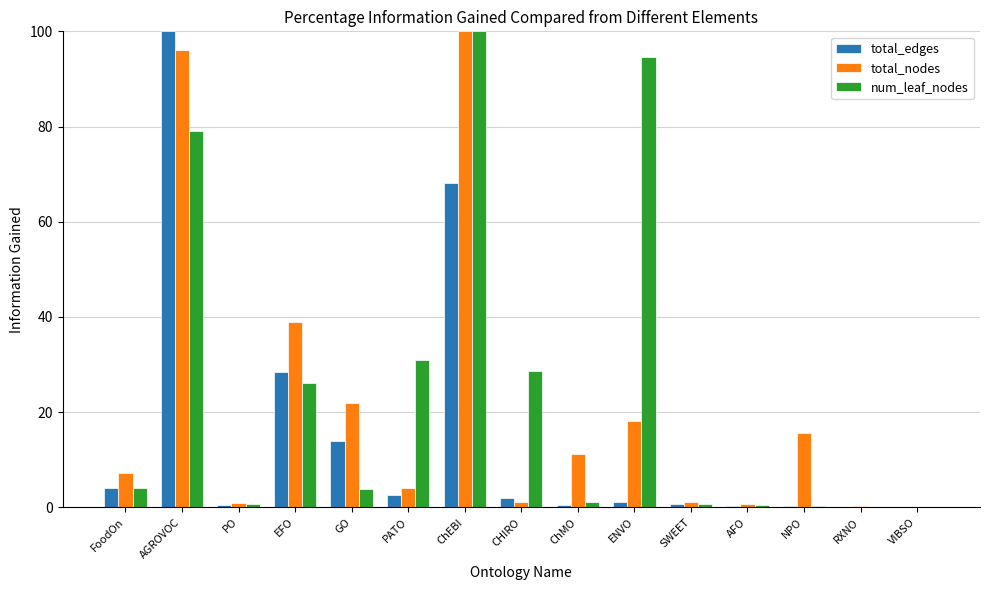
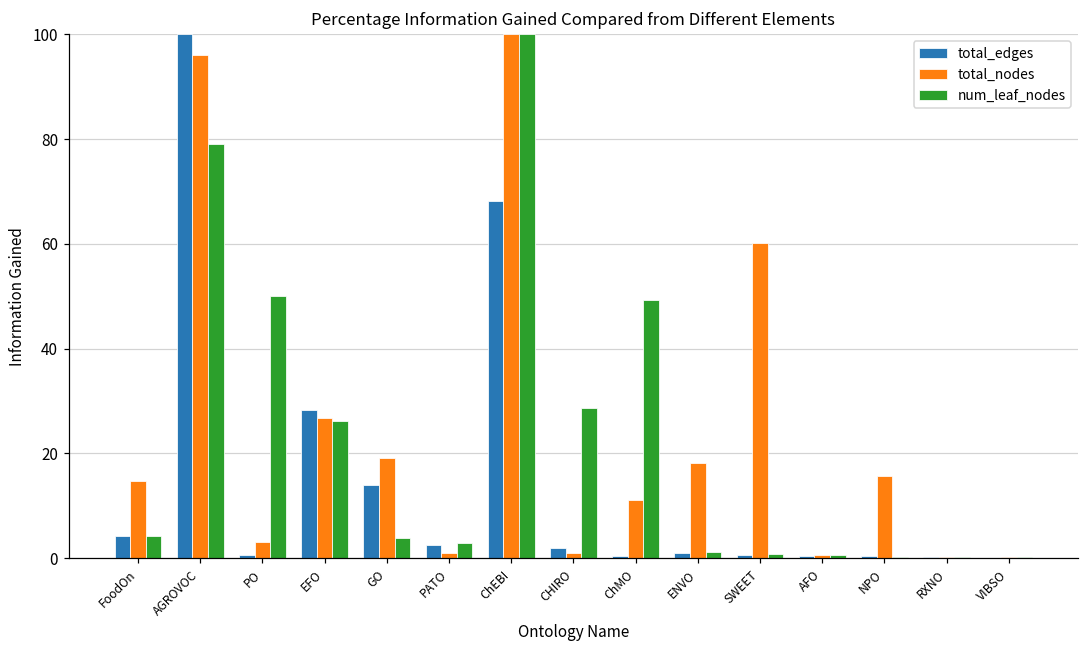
  {
    "total_edges": {
      "FoodOn": 4,
      "AGROVOC": 100,
      "PO": 1,
      "EFO": 28,
      "GO": 14,
      "PATO": 3,
      "ChEBI": 68,
      "CHIRO": 2,
      "ENVO": 1,
      "SWEET": 1
    },
    "total_nodes": {
-     "FoodOn": 7,
+     "FoodOn": 15,
      "AGROVOC": 96,
-     "PO": 1,
-     "EFO": 39,
-     "GO": 22,
-     "PATO": 4,
+     "PO": 3,
+     "EFO": 27,
+     "GO": 19,
+     "PATO": 1,
      "ChEBI": 100,
      "CHIRO": 1,
      "ChMO": 11,
      "ENVO": 18,
-     "SWEET": 1,
+     "SWEET": 60,
      "AFO": 1,
      "NPO": 16
    },
    "num_leaf_nodes": {
      "FoodOn": 4,
      "AGROVOC": 79,
-     "PO": 1,
+     "PO": 50,
      "EFO": 26,
      "GO": 4,
-     "PATO": 31,
+     "PATO": 3,
      "ChEBI": 100,
      "CHIRO": 29,
-     "ChMO": 1,
-     "ENVO": 95,
+     "ChMO": 49,
+     "ENVO": 1,
      "SWEET": 1
    }
  }
